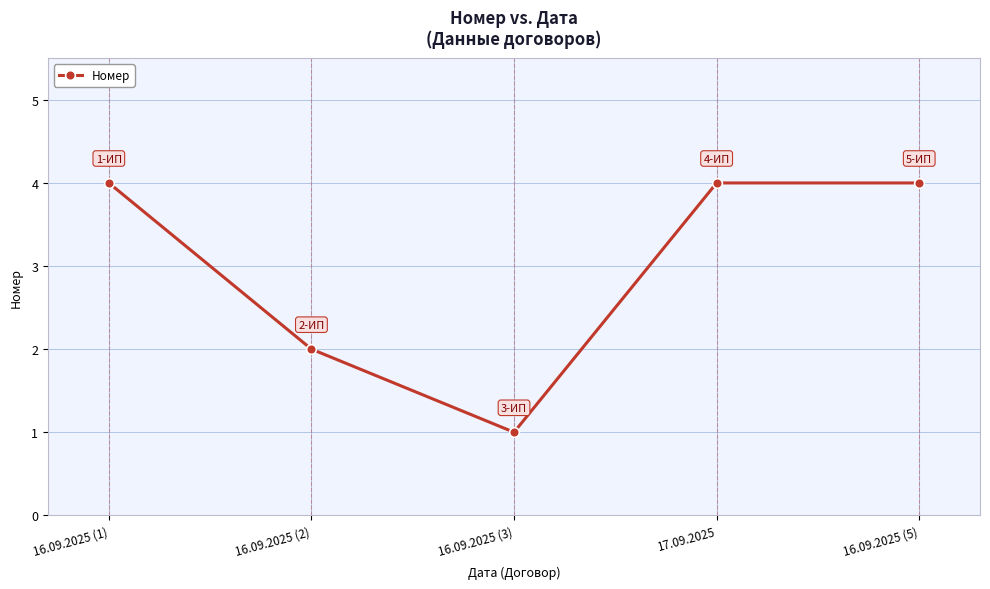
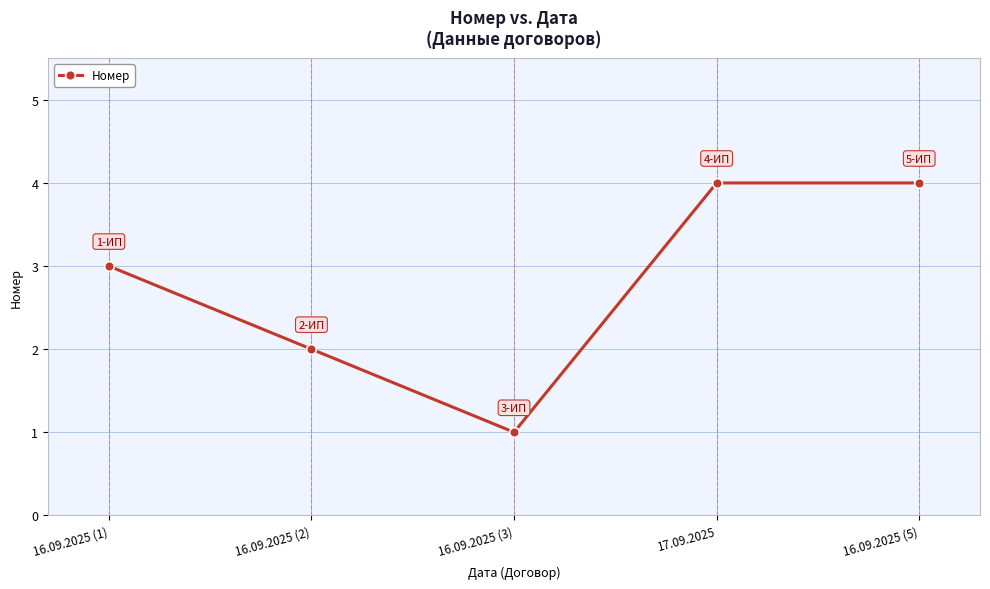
  {
-   "16.09.2025 (1)": 4
+   "16.09.2025 (1)": 3
  }
